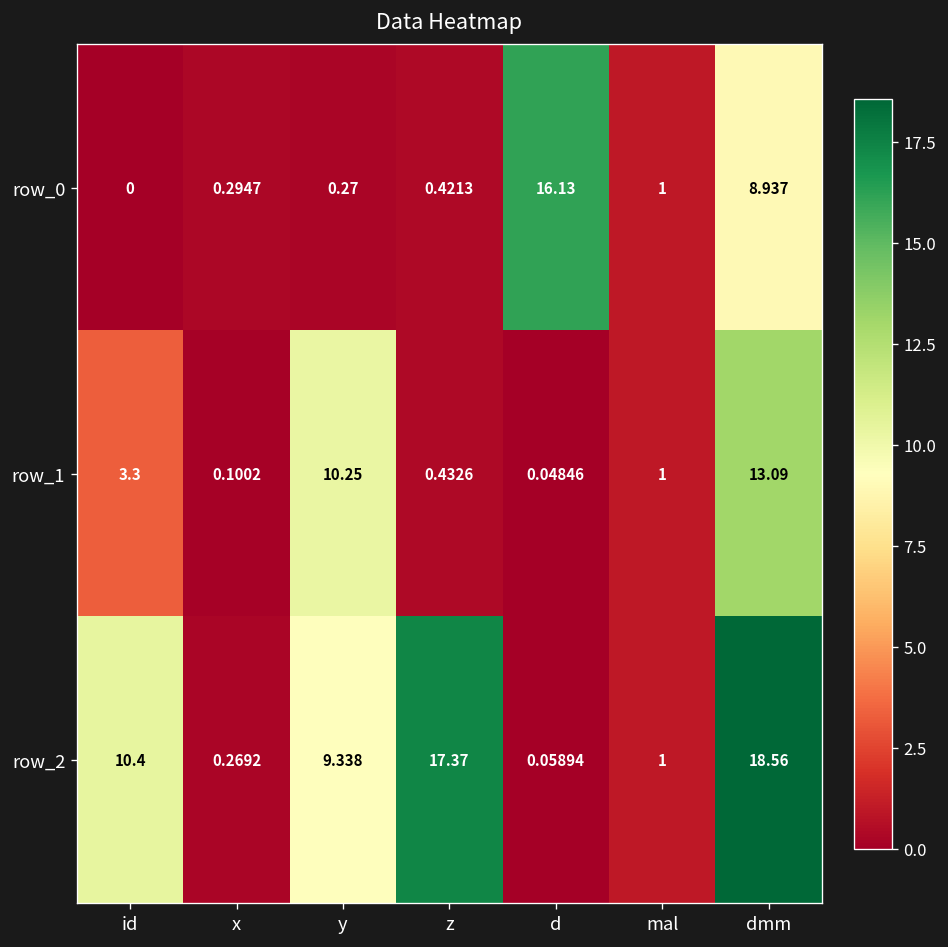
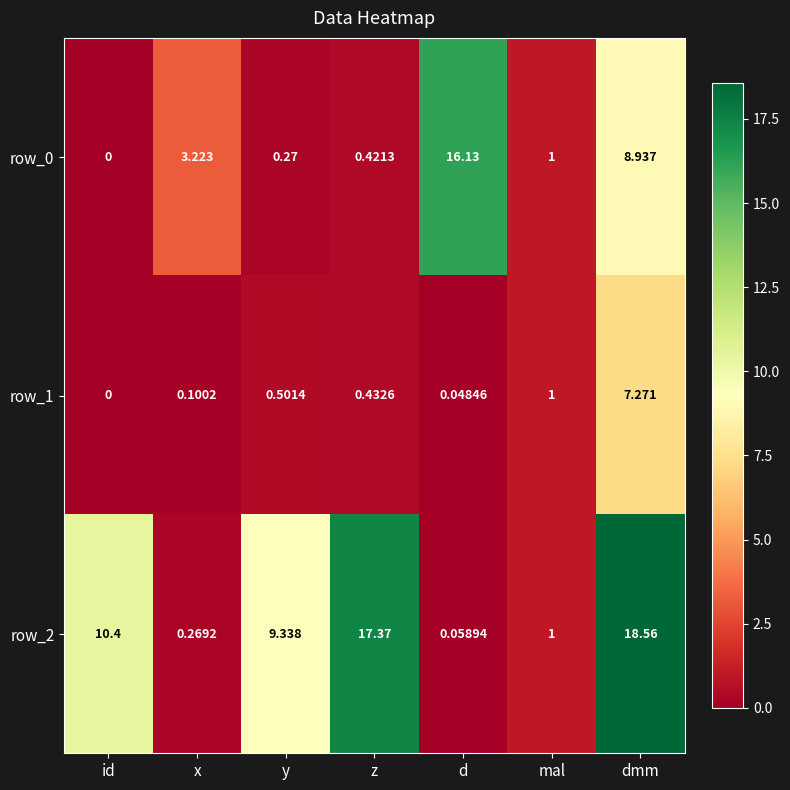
  {
    "row_0": {
      "id": 0,
-     "x": 0.2947,
+     "x": 3.223,
      "y": 0.27,
      "z": 0.4213,
      "d": 16.13,
      "mal": 1,
      "dmm": 8.937
    },
    "row_1": {
-     "id": 3.3,
+     "id": 0,
      "x": 0.1002,
-     "y": 10.25,
+     "y": 0.5014,
      "z": 0.4326,
      "d": 0.04846,
      "mal": 1,
-     "dmm": 13.09
+     "dmm": 7.271
    },
    "row_2": {
      "id": 10.4,
      "x": 0.2692,
      "y": 9.338,
      "z": 17.37,
      "d": 0.05894,
      "mal": 1,
      "dmm": 18.56
    }
  }
